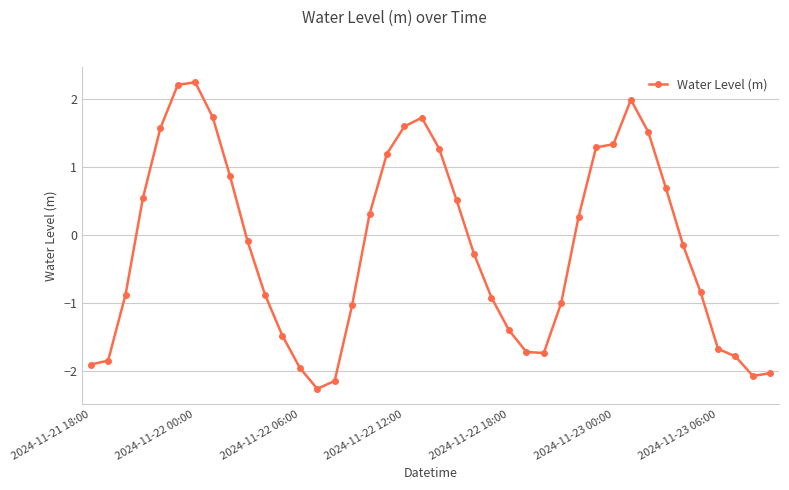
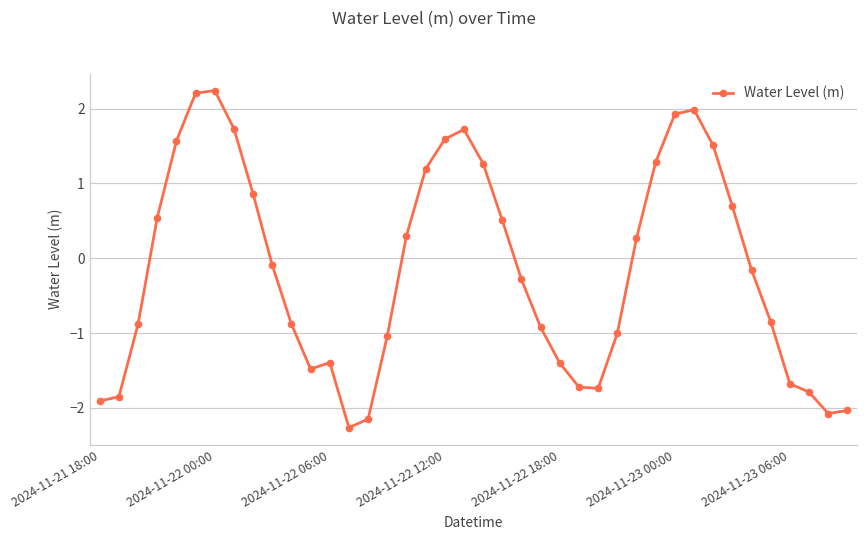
  {
    "2024-11-21 18:00": -1.9,
    "2024-11-22 00:00": 2.2,
-   "2024-11-22 06:00": -2.0,
+   "2024-11-22 06:00": -1.4,
    "2024-11-22 12:00": 1.6,
    "2024-11-22 18:00": -1.4,
-   "2024-11-23 00:00": 1.3,
+   "2024-11-23 00:00": 1.9,
    "2024-11-23 06:00": -1.7
  }
